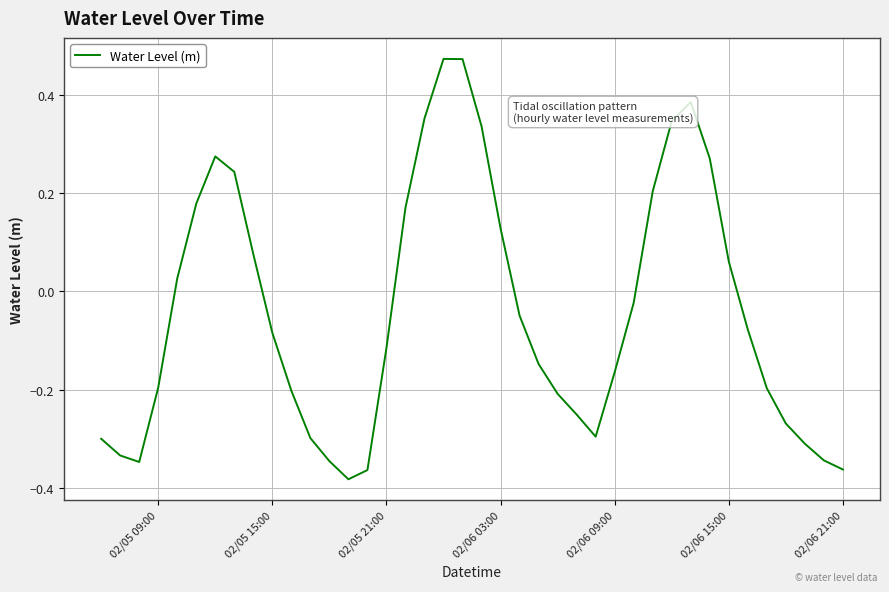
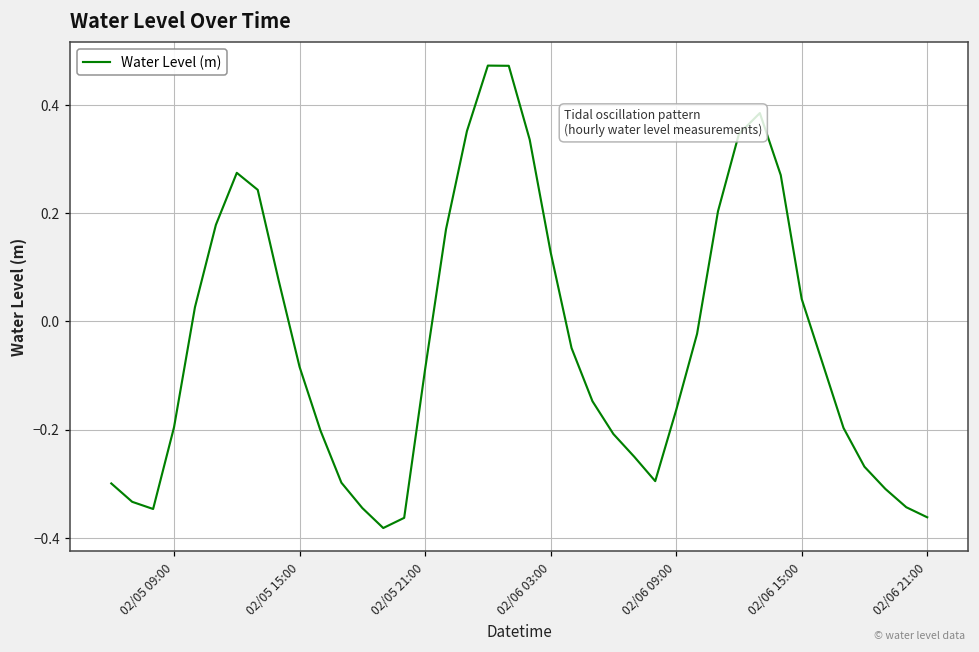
  {
    "02/05 09:00": -0.20,
    "02/05 15:00": -0.08,
-   "02/05 21:00": -0.12,
+   "02/05 21:00": -0.09,
    "02/06 03:00": 0.13,
    "02/06 09:00": -0.16,
-   "02/06 15:00": 0.06,
+   "02/06 15:00": 0.04,
    "02/06 21:00": -0.36
  }
